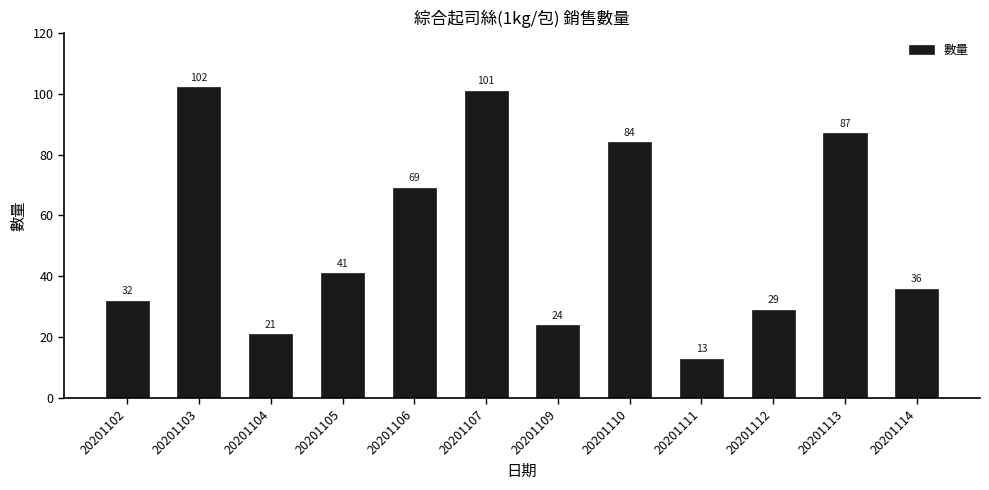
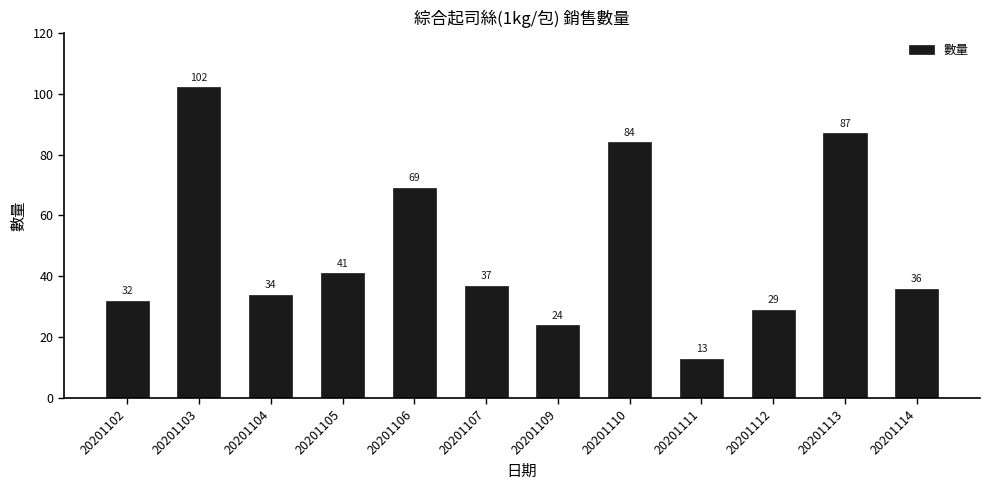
  {
    "20201102": 32,
    "20201103": 102,
-   "20201104": 21,
+   "20201104": 34,
    "20201105": 41,
    "20201106": 69,
-   "20201107": 101,
+   "20201107": 37,
    "20201109": 24,
    "20201110": 84,
    "20201111": 13,
    "20201112": 29,
    "20201113": 87,
    "20201114": 36
  }
